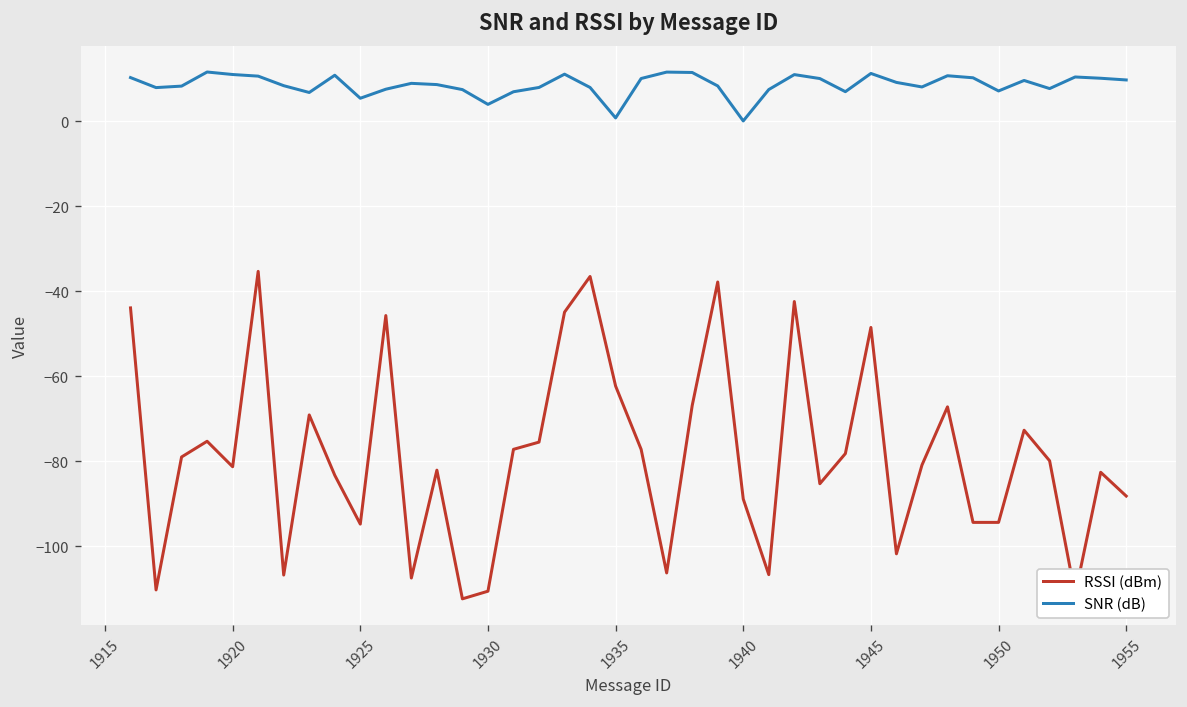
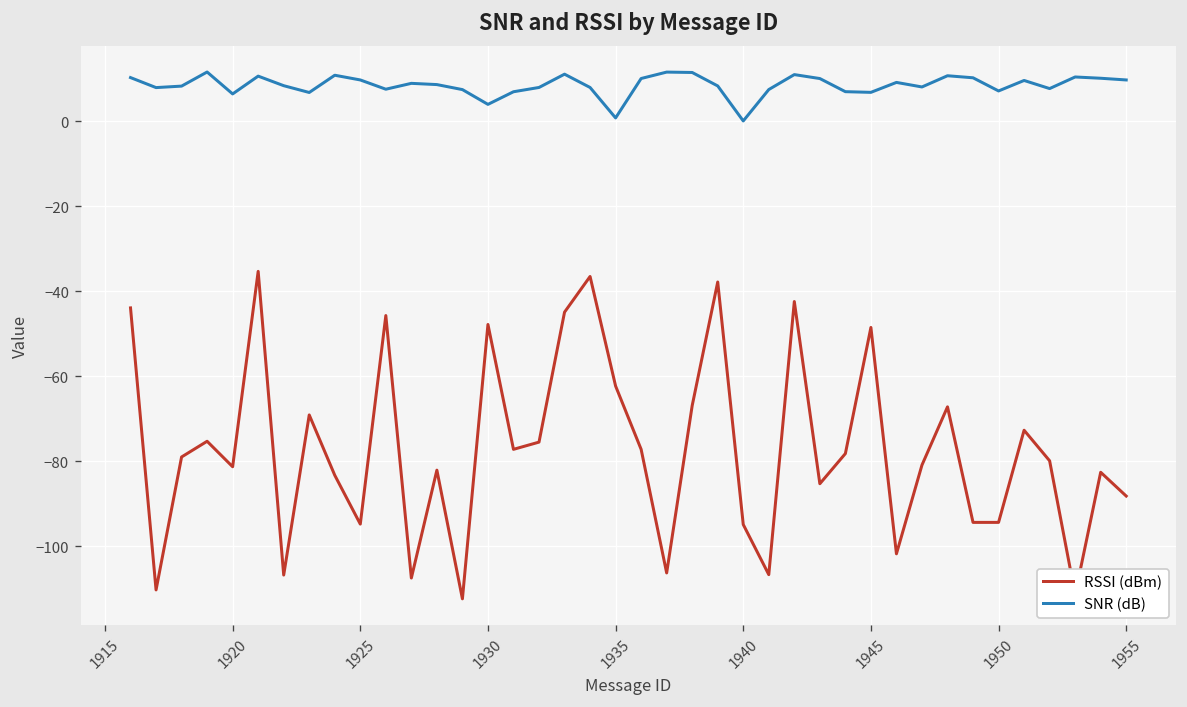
  {
    "RSSI (dBm)": {
      "1920": -81,
      "1925": -95,
-     "1930": -111,
+     "1930": -48,
      "1935": -62,
-     "1940": -89,
+     "1940": -95,
      "1945": -49,
      "1950": -94,
      "1955": -88
    },
    "SNR (dB)": {
-     "1920": 11,
-     "1925": 5,
+     "1920": 6,
+     "1925": 10,
      "1930": 4,
      "1935": 1,
      "1940": 0,
-     "1945": 11,
+     "1945": 7,
      "1950": 7,
      "1955": 10
    }
  }
